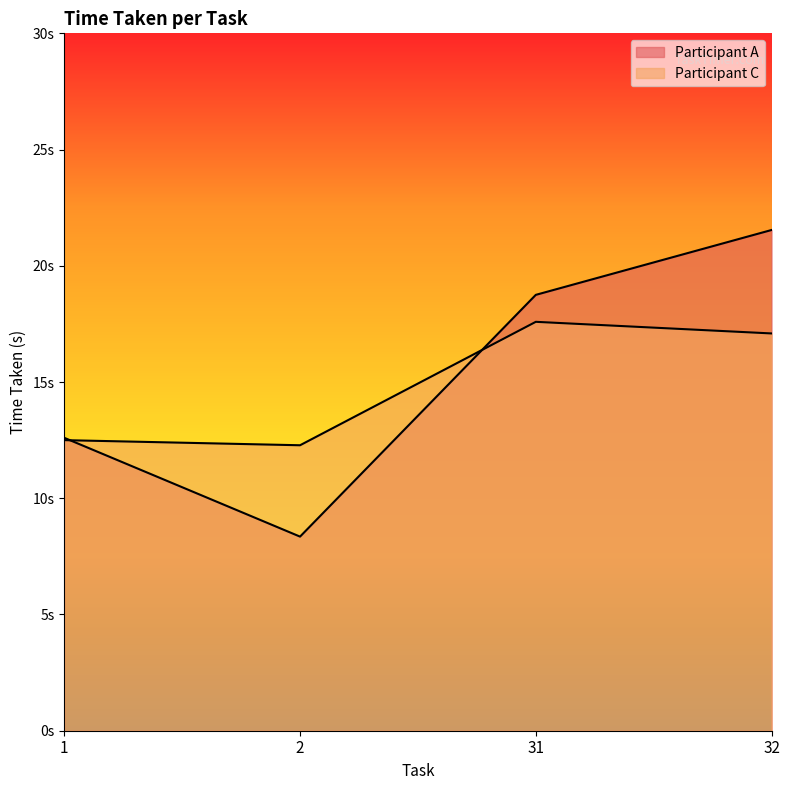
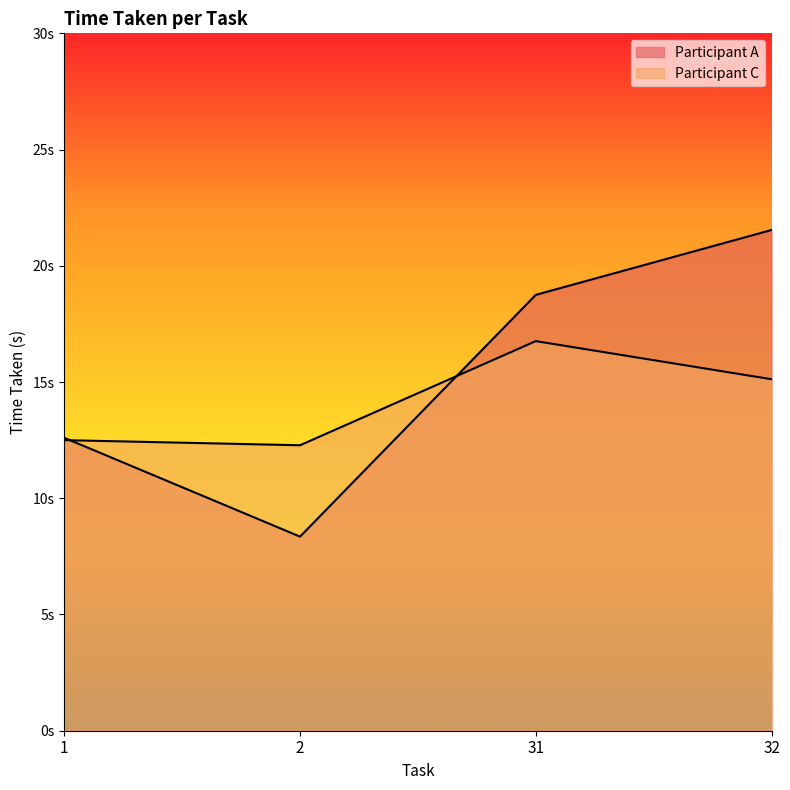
  {
    "Participant A": {
      "2": "8.4s",
      "31": "18.8s",
      "32": "21.5s"
    },
    "Participant C": {
      "2": "12.3s",
-     "31": "17.6s",
-     "32": "17.1s"
+     "31": "16.8s",
+     "32": "15.1s"
    }
  }
